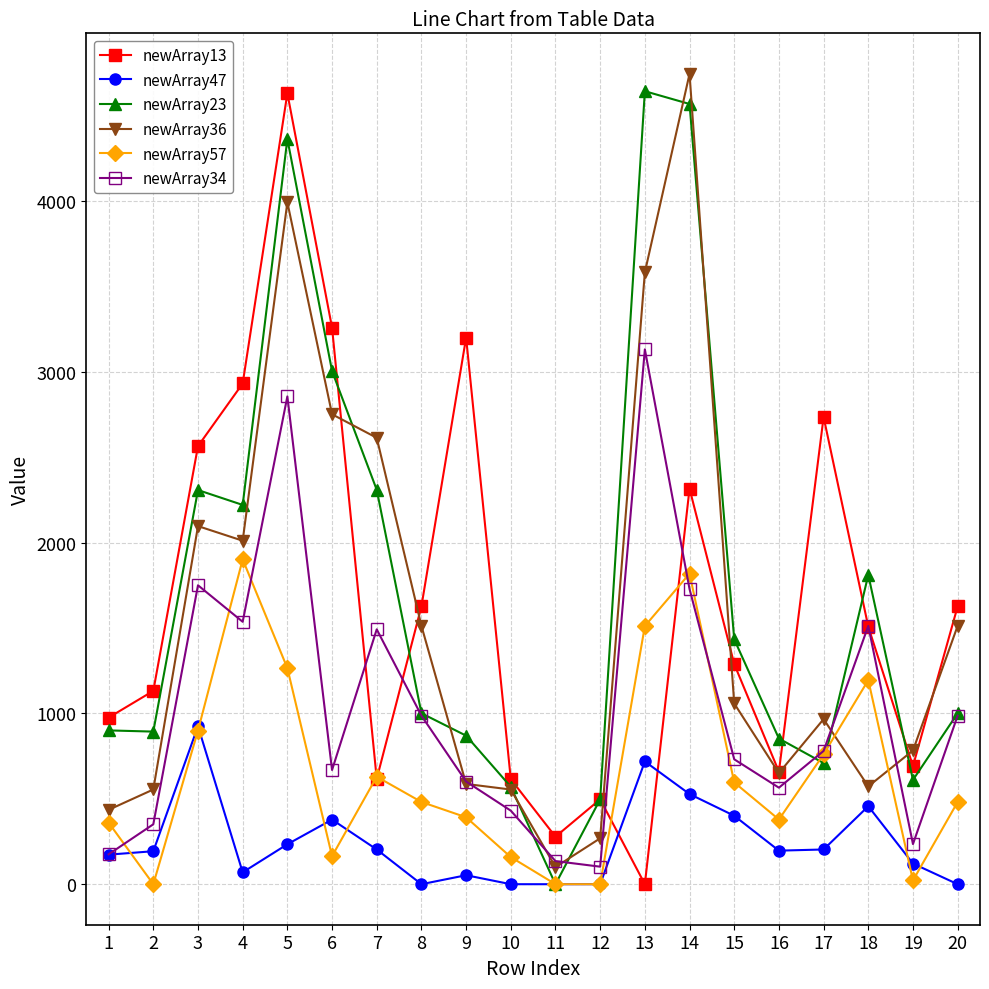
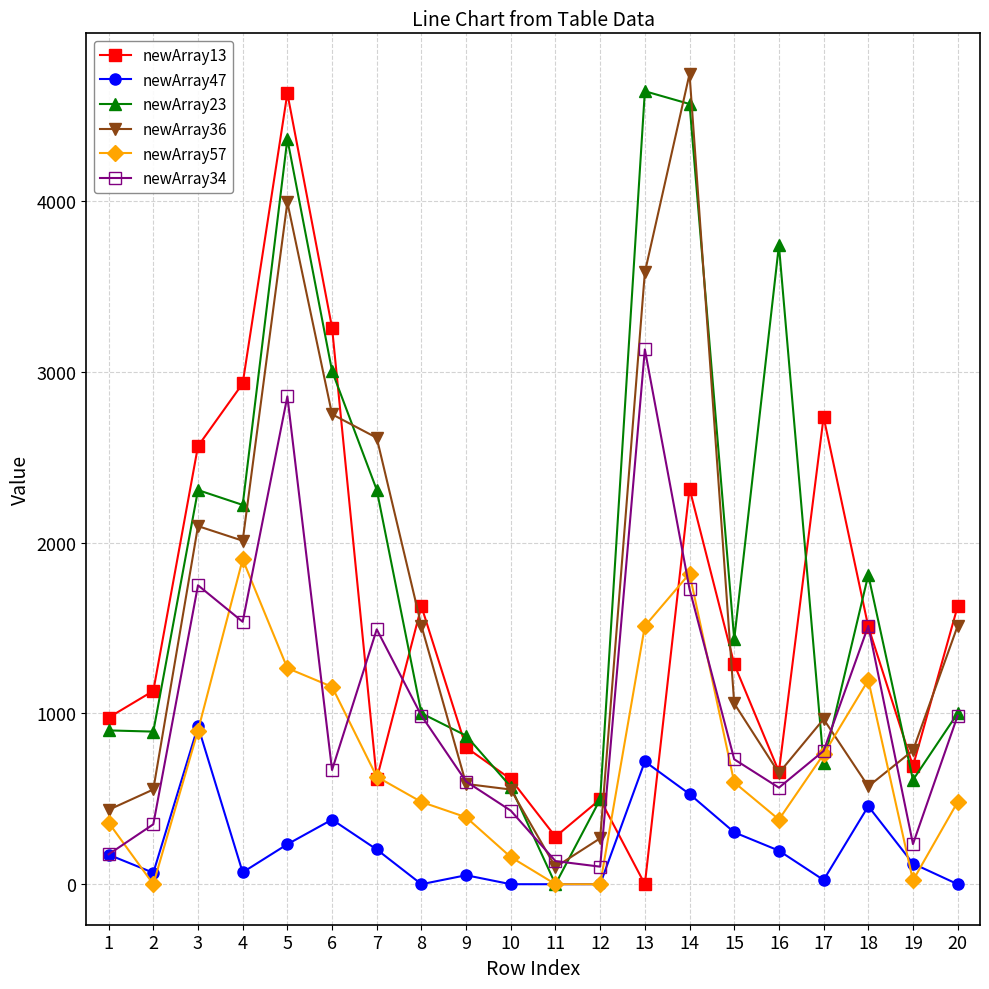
  {
    "newArray13": {
      "1": 980,
      "2": 1130,
      "3": 2570,
      "4": 2930,
      "5": 4630,
      "6": 3260,
      "8": 1630,
-     "9": 3200,
+     "9": 800,
      "10": 620,
      "11": 280,
      "13": 0,
      "14": 2320,
      "15": 1290,
      "17": 2740,
      "19": 690,
      "20": 1630
    },
    "newArray47": {
-     "2": 190,
+     "2": 70,
      "3": 930,
      "4": 70,
      "5": 230,
      "6": 380,
      "7": 200,
      "8": 0,
      "9": 50,
      "10": 0,
      "13": 720,
      "14": 530,
-     "15": 400,
+     "15": 300,
      "16": 200,
-     "17": 200,
+     "17": 20,
      "18": 460,
      "19": 120,
      "20": 0
    },
    "newArray23": {
      "1": 900,
      "2": 890,
      "3": 2310,
      "4": 2220,
      "5": 4360,
      "6": 3010,
      "7": 2310,
      "9": 870,
      "10": 570,
      "13": 4640,
      "14": 4570,
      "15": 1430,
-     "16": 850,
+     "16": 3740,
      "17": 710,
      "18": 1810,
      "19": 610
    },
    "newArray36": {
      "1": 440,
      "2": 550,
      "3": 2100,
      "4": 2010,
      "5": 3990,
      "6": 2750,
      "7": 2610,
      "8": 1510,
      "10": 550,
      "11": 100,
      "12": 270,
      "13": 3580,
      "14": 4750,
      "15": 1060,
      "17": 970,
      "18": 570,
      "19": 780,
      "20": 1510
    },
    "newArray57": {
      "1": 360,
      "2": 0,
      "3": 900,
      "4": 1900,
      "5": 1270,
-     "6": 160,
+     "6": 1160,
      "8": 480,
      "9": 390,
      "10": 160,
      "13": 1510,
      "14": 1820,
      "15": 600,
      "16": 380,
      "17": 760,
      "18": 1200,
      "19": 20,
      "20": 480
    },
    "newArray34": {
      "2": 350,
      "3": 1750,
      "4": 1540,
      "5": 2860,
      "6": 670,
      "7": 1490,
      "10": 430,
      "11": 140,
      "12": 100,
      "13": 3130,
      "14": 1730,
      "15": 730,
      "16": 570,
      "17": 780,
      "19": 230
    }
  }
